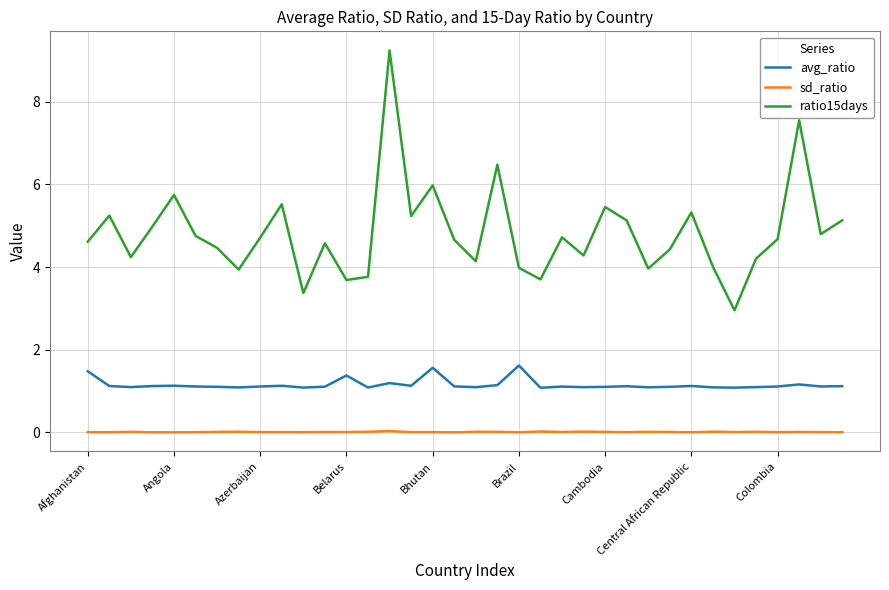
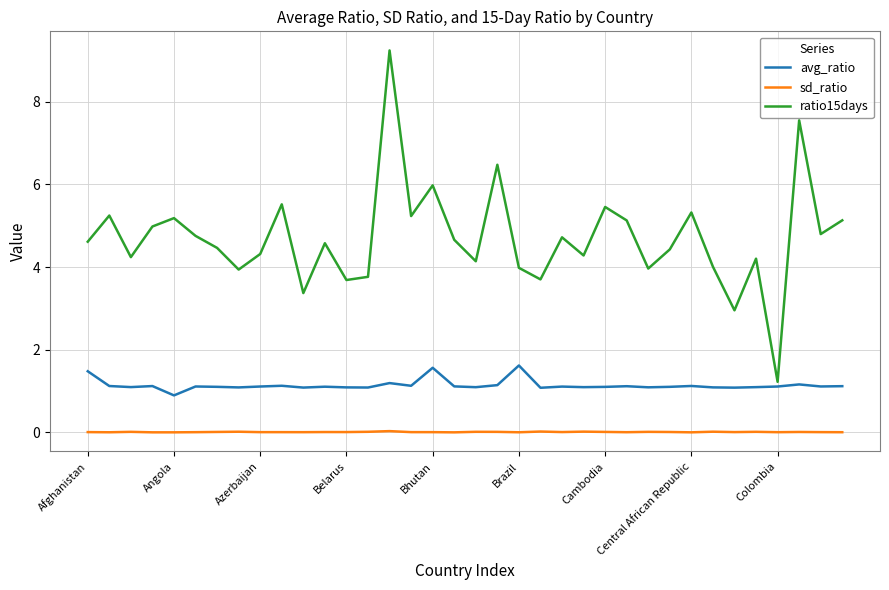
  {
    "avg_ratio": {
      "Afghanistan": 1.5,
-     "Angola": 1.1,
+     "Angola": 0.9,
      "Azerbaijan": 1.1,
-     "Belarus": 1.4,
+     "Belarus": 1.1,
      "Bhutan": 1.6,
      "Brazil": 1.6,
      "Cambodia": 1.1,
      "Central African Republic": 1.1,
      "Colombia": 1.1
    },
    "sd_ratio": {
      "Afghanistan": 0.0,
      "Angola": 0.0,
      "Azerbaijan": 0.0,
      "Belarus": 0.0,
      "Bhutan": 0.0,
      "Brazil": 0.0,
      "Cambodia": 0.0,
      "Central African Republic": 0.0,
      "Colombia": 0.0
    },
    "ratio15days": {
      "Afghanistan": 4.6,
-     "Angola": 5.7,
-     "Azerbaijan": 4.7,
+     "Angola": 5.2,
+     "Azerbaijan": 4.3,
      "Belarus": 3.7,
      "Bhutan": 6.0,
      "Brazil": 4.0,
      "Cambodia": 5.5,
      "Central African Republic": 5.3,
-     "Colombia": 4.7
+     "Colombia": 1.2
    }
  }
